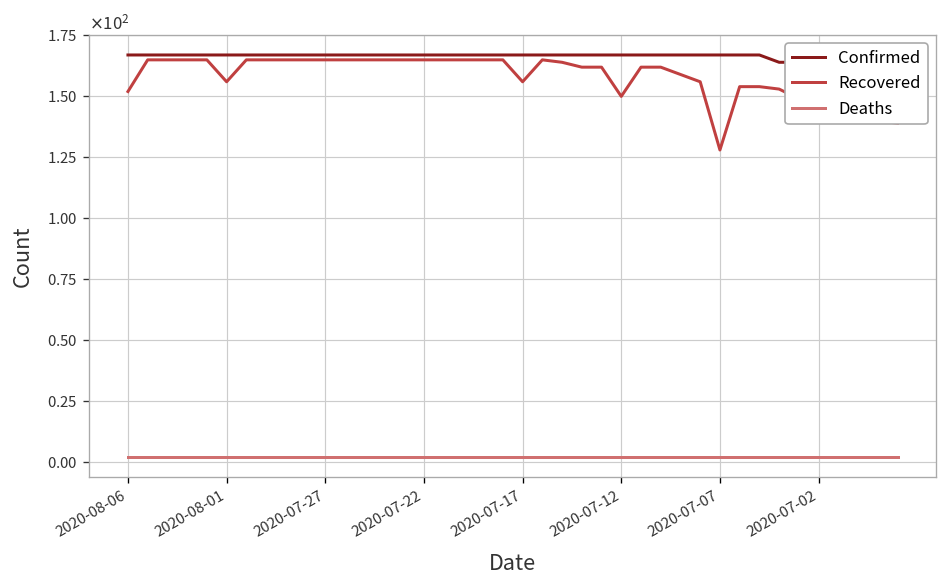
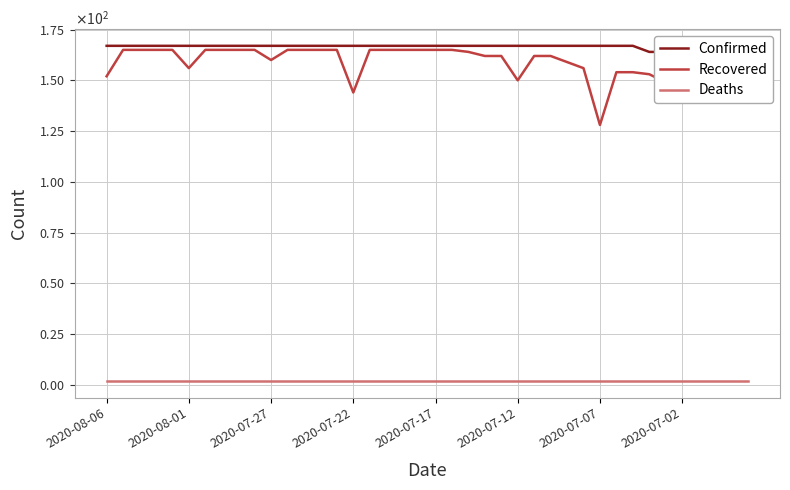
  {
    "Confirmed": {
      "2020-08-06": 167,
      "2020-08-01": 167,
      "2020-07-27": 167,
      "2020-07-22": 167,
      "2020-07-17": 167,
      "2020-07-12": 167,
      "2020-07-07": 167
    },
    "Recovered": {
      "2020-08-06": 152,
      "2020-08-01": 156,
-     "2020-07-27": 165,
-     "2020-07-22": 165,
-     "2020-07-17": 156,
+     "2020-07-27": 160,
+     "2020-07-22": 144,
+     "2020-07-17": 165,
      "2020-07-12": 150,
      "2020-07-07": 128
    },
    "Deaths": {
      "2020-08-06": 2,
      "2020-08-01": 2,
      "2020-07-27": 2,
      "2020-07-22": 2,
      "2020-07-17": 2,
      "2020-07-12": 2,
      "2020-07-07": 2,
      "2020-07-02": 2
    }
  }
